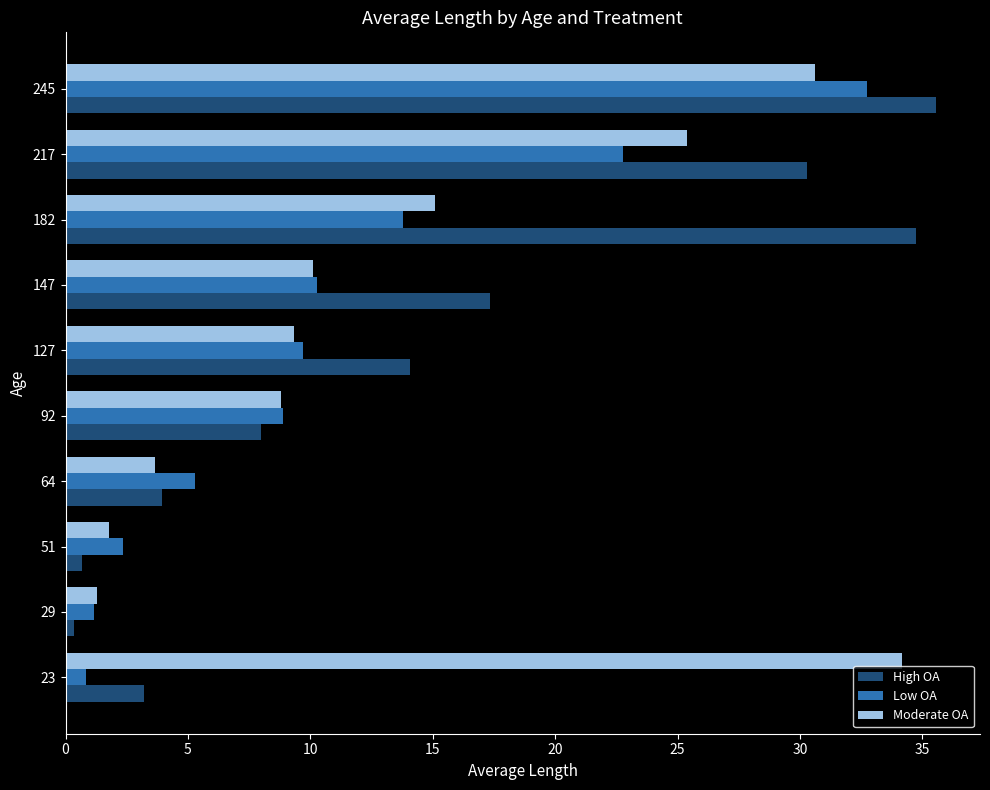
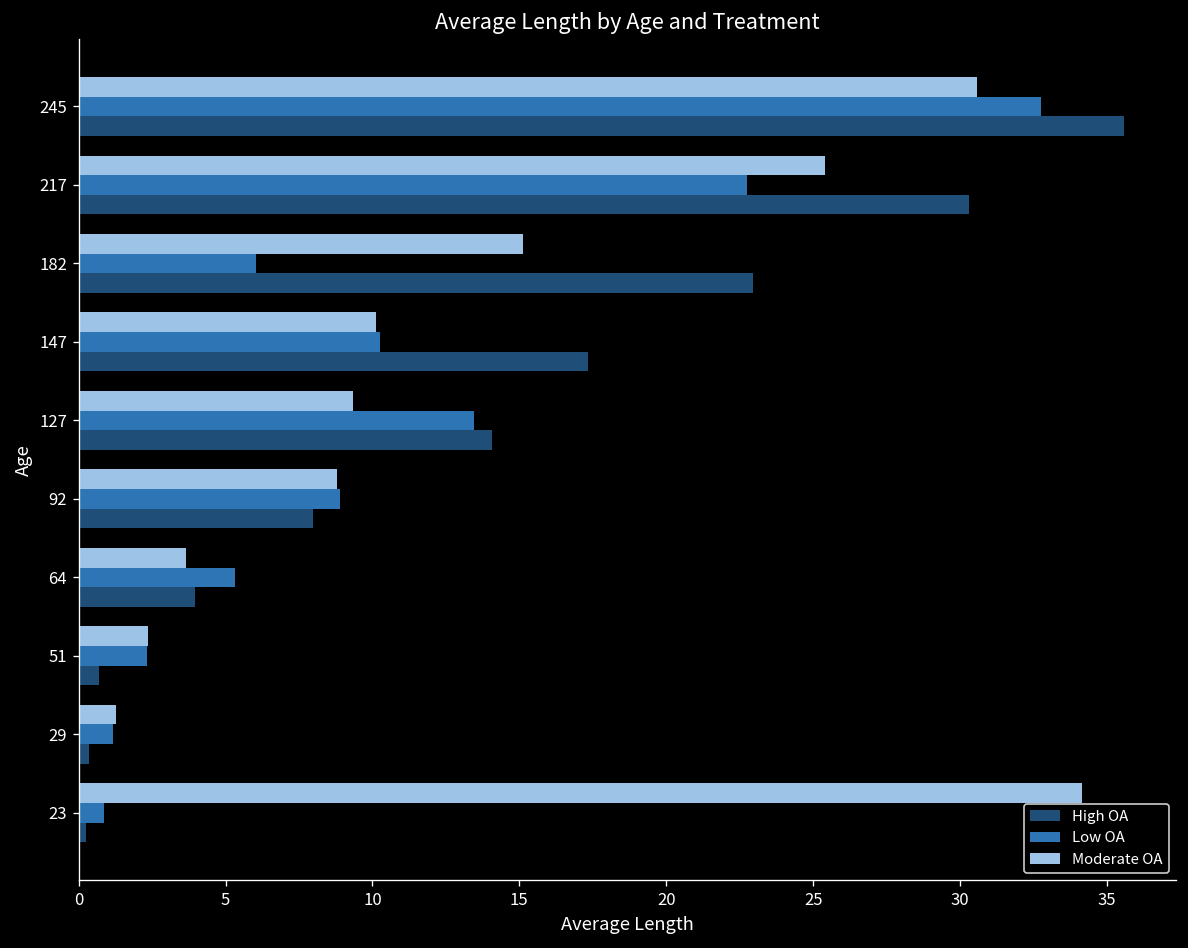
  {
    "High OA": {
      "245": 35.6,
      "217": 30.3,
-     "182": 34.7,
+     "182": 22.9,
      "147": 17.3,
      "127": 14.1,
      "92": 8.0,
      "64": 3.9,
      "51": 0.7,
      "29": 0.4,
-     "23": 3.2
+     "23": 0.3
    },
    "Low OA": {
      "245": 32.7,
      "217": 22.8,
-     "182": 13.8,
+     "182": 6.0,
      "147": 10.3,
-     "127": 9.7,
+     "127": 13.5,
      "92": 8.9,
      "64": 5.3,
      "51": 2.3,
      "29": 1.2,
      "23": 0.9
    },
    "Moderate OA": {
      "245": 30.6,
      "217": 25.4,
      "182": 15.1,
      "147": 10.1,
      "127": 9.3,
      "92": 8.8,
      "64": 3.6,
-     "51": 1.8,
+     "51": 2.3,
      "29": 1.3,
      "23": 34.2
    }
  }
